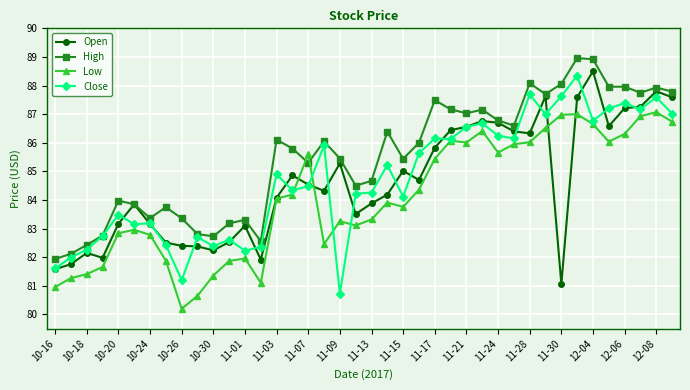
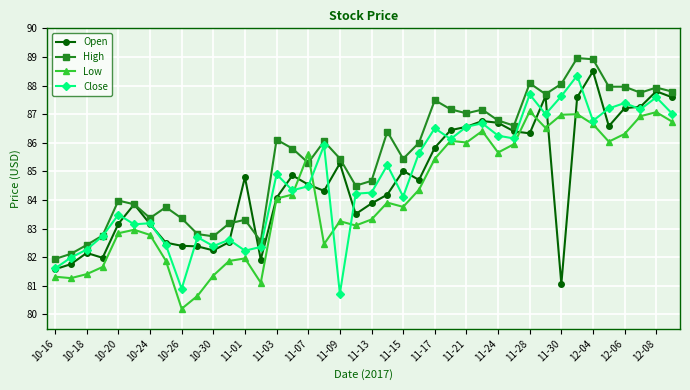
  {
    "Open": {
      "10-18": 82.2,
      "10-20": 83.2,
      "10-26": 82.4,
      "10-30": 82.2,
-     "11-01": 83.1,
+     "11-01": 84.8,
      "11-09": 85.3,
      "11-13": 83.9,
      "11-15": 85.0,
      "11-17": 85.8,
      "11-28": 86.3,
      "11-30": 81.1,
      "12-04": 88.5,
      "12-06": 87.2,
      "12-08": 87.8
    },
    "High": {
      "10-16": 81.9,
      "10-18": 82.4,
      "10-20": 84.0,
      "10-24": 83.4,
      "10-26": 83.4,
      "10-30": 82.7,
      "11-01": 83.3,
      "11-03": 86.1,
      "11-07": 85.3,
      "11-09": 85.5,
      "11-13": 84.7,
      "11-15": 85.4,
      "11-17": 87.5,
      "11-21": 87.0,
      "11-28": 88.1,
      "11-30": 88.1,
      "12-04": 88.9,
      "12-06": 88.0,
      "12-08": 87.9
    },
    "Low": {
-     "10-16": 81.0,
+     "10-16": 81.3,
      "10-18": 81.4,
      "10-20": 82.8,
      "10-24": 82.8,
      "10-26": 80.2,
      "10-30": 81.4,
      "11-01": 82.0,
      "11-07": 85.6,
      "11-09": 83.3,
      "11-13": 83.3,
      "11-15": 83.8,
      "11-17": 85.4,
      "11-21": 86.0,
      "11-24": 85.7,
-     "11-28": 86.0,
+     "11-28": 87.1,
      "11-30": 87.0,
      "12-04": 86.7,
      "12-06": 86.3,
      "12-08": 87.1
    },
    "Close": {
      "10-18": 82.3,
      "10-20": 83.5,
-     "10-26": 81.2,
+     "10-26": 80.9,
      "10-30": 82.4,
      "11-01": 82.2,
      "11-03": 84.9,
      "11-09": 80.7,
      "11-13": 84.3,
      "11-15": 84.1,
-     "11-17": 86.2,
+     "11-17": 86.5,
      "11-24": 86.3,
      "11-28": 87.7,
      "11-30": 87.6,
      "12-04": 86.8,
      "12-06": 87.4,
      "12-08": 87.6
    }
  }
